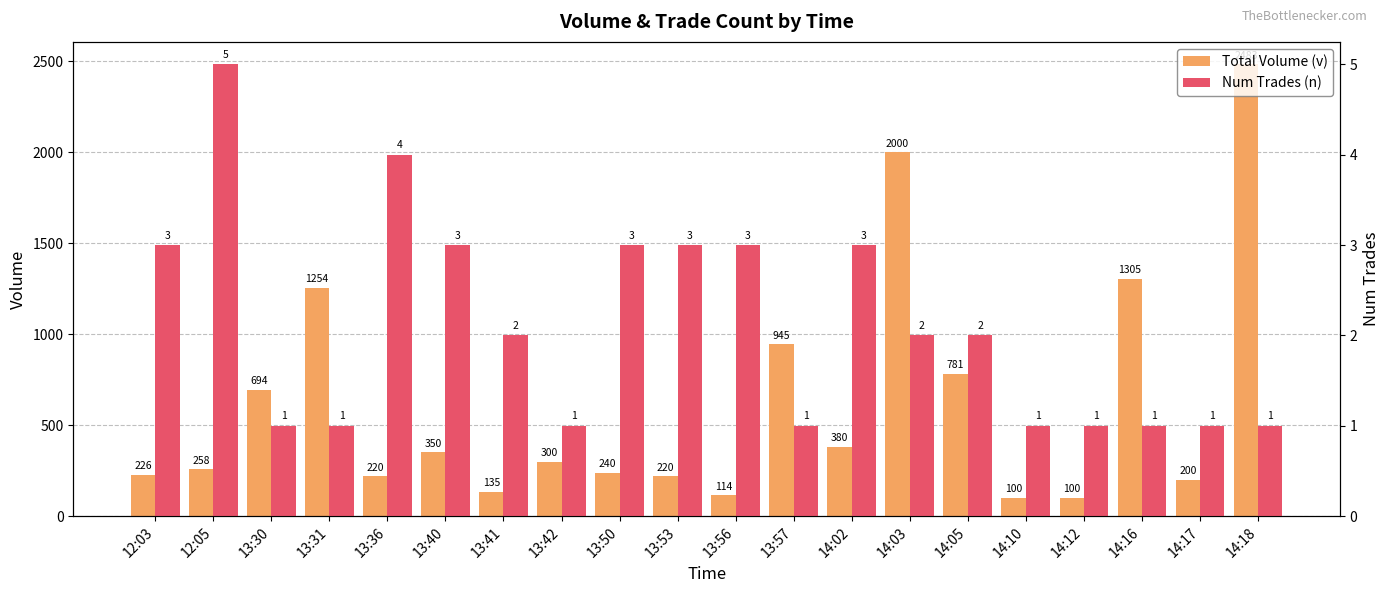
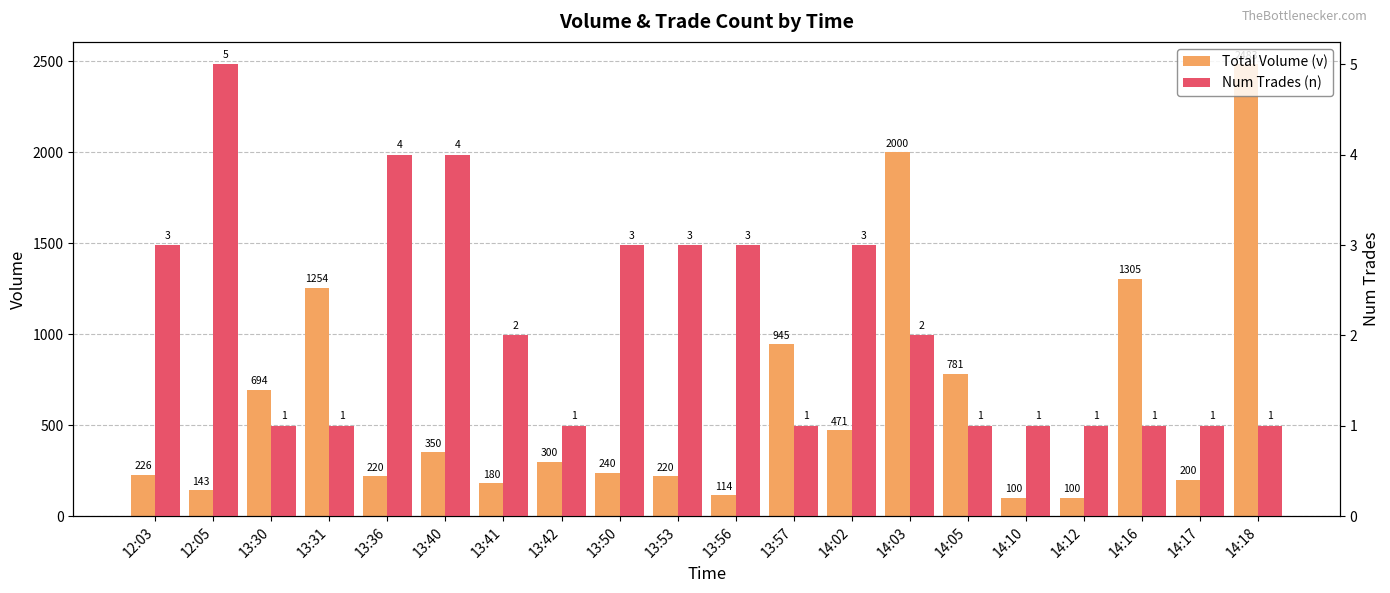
  {
    "Total Volume (v)": {
      "12:03": 226,
-     "12:05": 258,
+     "12:05": 143,
      "13:30": 694,
      "13:31": 1254,
      "13:36": 220,
      "13:40": 350,
-     "13:41": 135,
+     "13:41": 180,
      "13:42": 300,
      "13:50": 240,
      "13:53": 220,
      "13:56": 114,
      "13:57": 945,
-     "14:02": 380,
+     "14:02": 471,
      "14:03": 2000,
      "14:05": 781,
      "14:10": 100,
      "14:12": 100,
      "14:16": 1305,
      "14:17": 200
    },
    "Num Trades (n)": {
      "12:03": 3,
      "12:05": 5,
      "13:30": 1,
      "13:31": 1,
      "13:36": 4,
-     "13:40": 3,
+     "13:40": 4,
      "13:41": 2,
      "13:42": 1,
      "13:50": 3,
      "13:53": 3,
      "13:56": 3,
      "13:57": 1,
      "14:02": 3,
      "14:03": 2,
-     "14:05": 2,
+     "14:05": 1,
      "14:10": 1,
      "14:12": 1,
      "14:16": 1,
      "14:17": 1,
      "14:18": 1
    }
  }
